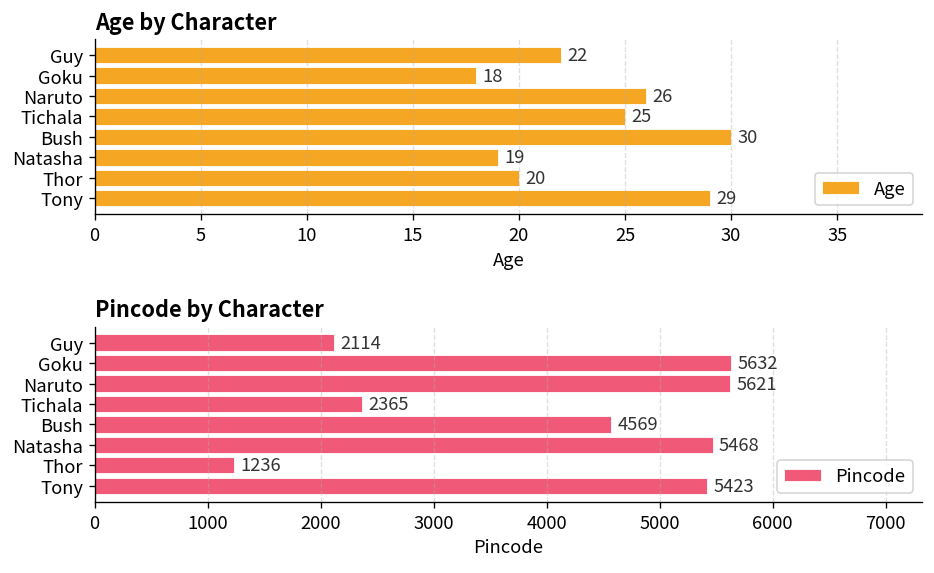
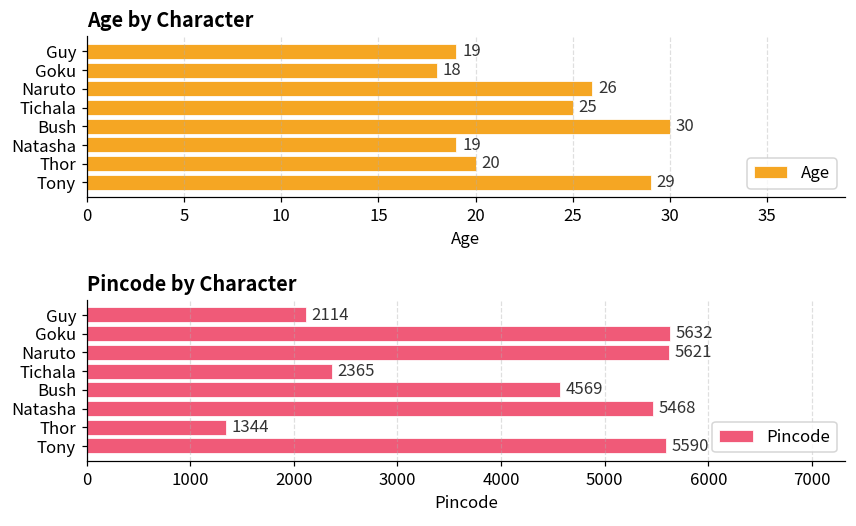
  {
    "Age by Character": {
-     "Guy": 22,
+     "Guy": 19,
      "Goku": 18,
      "Naruto": 26,
      "Tichala": 25,
      "Bush": 30,
      "Natasha": 19,
      "Thor": 20,
      "Tony": 29
    },
    "Pincode by Character": {
      "Guy": 2114,
      "Goku": 5632,
      "Naruto": 5621,
      "Tichala": 2365,
      "Bush": 4569,
      "Natasha": 5468,
-     "Thor": 1236,
-     "Tony": 5423
+     "Thor": 1344,
+     "Tony": 5590
    }
  }
